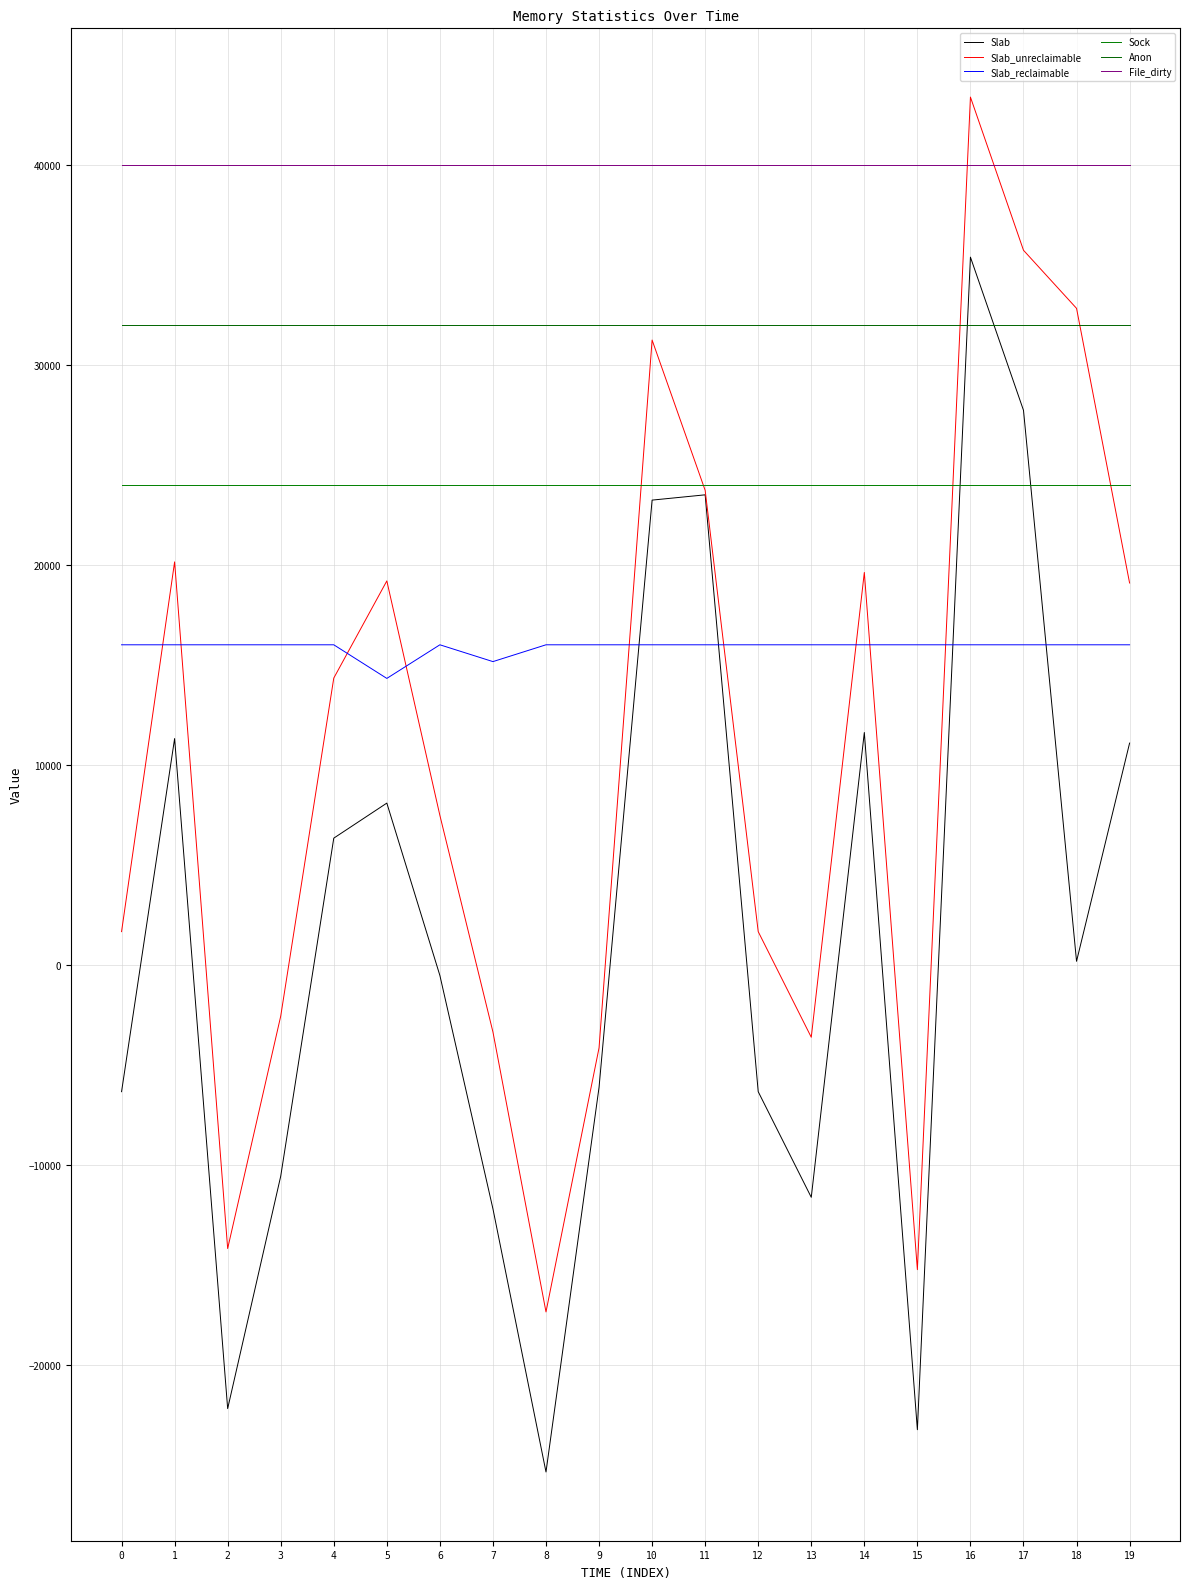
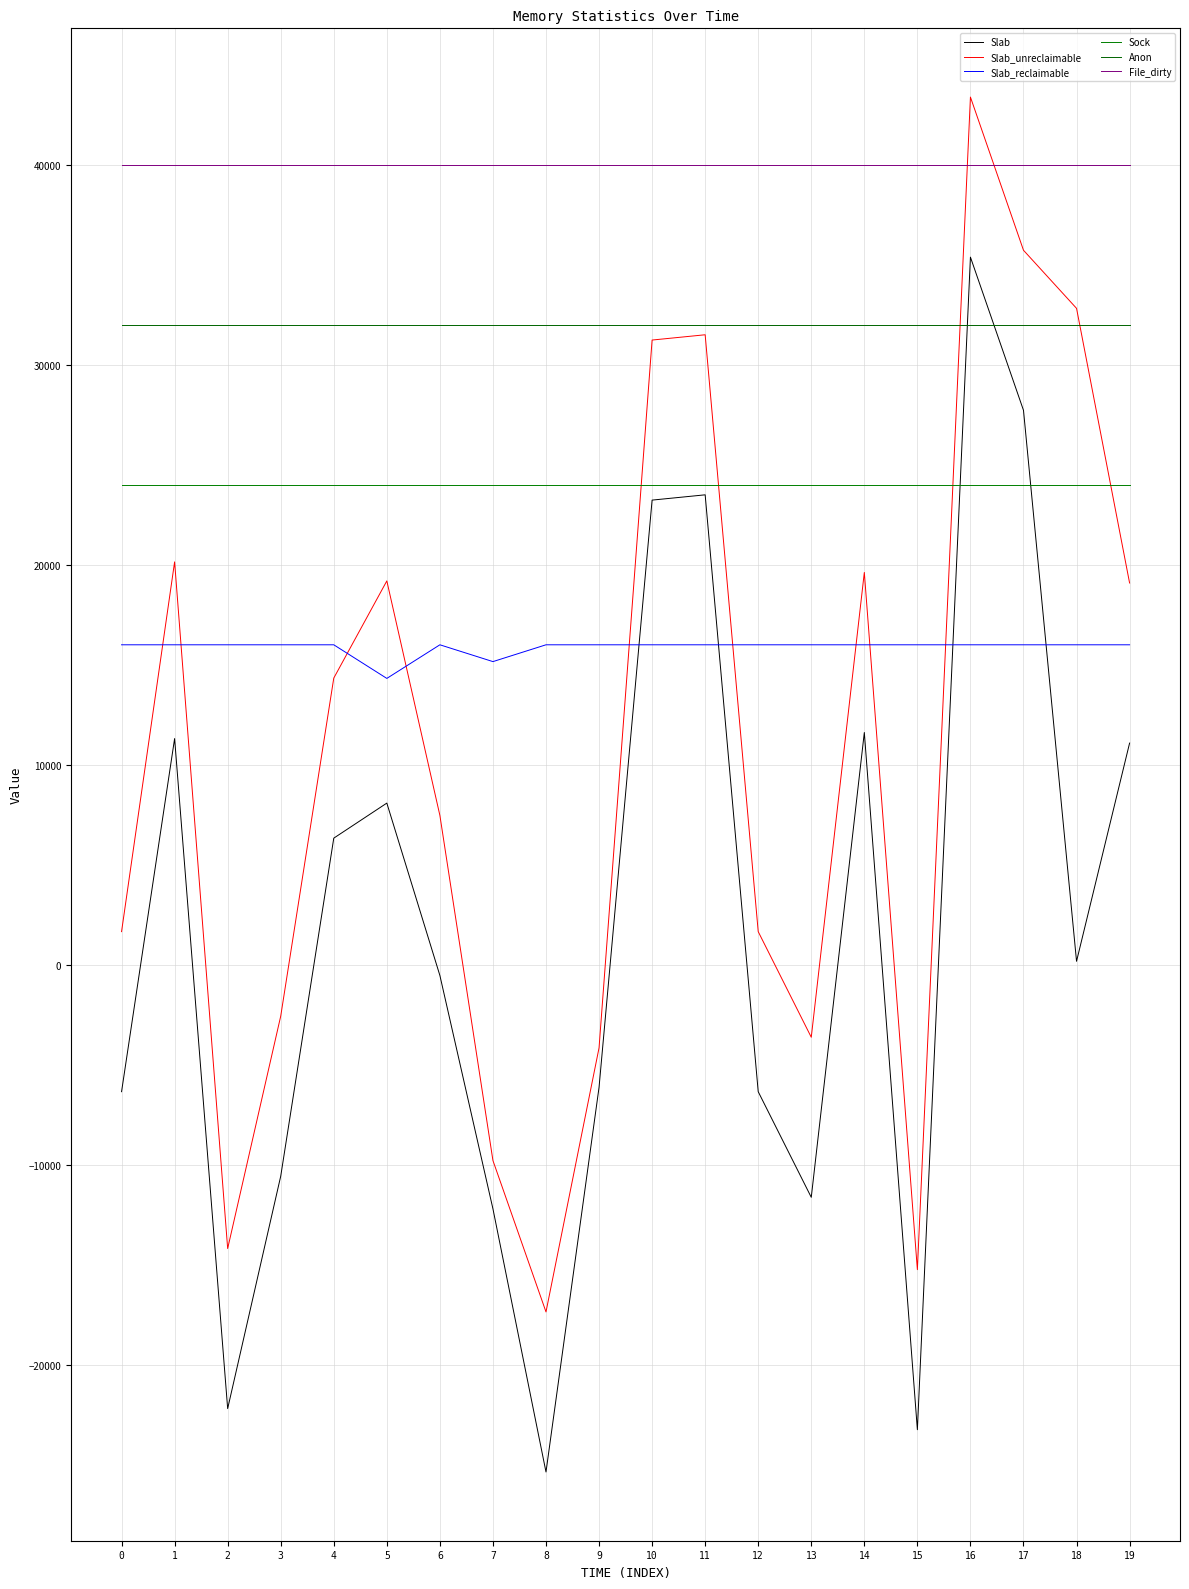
  {
    "Slab": {
      "0": -6300,
      "1": 11300,
      "2": -22200,
      "3": -10600,
      "4": 6300,
      "5": 8100,
      "6": -500,
      "7": -12200,
      "8": -25300,
      "9": -6100,
      "10": 23200,
      "11": 23500,
      "12": -6300,
      "13": -11600,
      "14": 11600,
      "15": -23200,
      "16": 35400,
      "17": 27700,
      "18": 200,
      "19": 11100
    },
    "Slab_unreclaimable": {
      "0": 1700,
      "1": 20100,
      "2": -14200,
      "3": -2600,
      "4": 14300,
      "5": 19200,
      "6": 7500,
-     "7": -3400,
+     "7": -9800,
      "8": -17300,
      "9": -4100,
      "10": 31200,
-     "11": 23700,
+     "11": 31500,
      "12": 1700,
      "13": -3600,
      "14": 19600,
      "15": -15200,
      "16": 43400,
      "17": 35700,
      "18": 32800,
      "19": 19100
    },
    "Slab_reclaimable": {
      "0": 16000,
      "1": 16000,
      "2": 16000,
      "3": 16000,
      "4": 16000,
      "5": 14300,
      "6": 16000,
      "7": 15200,
      "8": 16000,
      "9": 16000,
      "10": 16000,
      "11": 16000,
      "12": 16000,
      "13": 16000,
      "14": 16000,
      "15": 16000,
      "16": 16000,
      "17": 16000,
      "18": 16000,
      "19": 16000
    },
    "File_dirty": {
      "0": 40000,
      "1": 40000,
      "2": 40000,
      "3": 40000,
      "4": 40000,
      "5": 40000,
      "6": 40000,
      "7": 40000,
      "8": 40000,
      "9": 40000,
      "10": 40000,
      "11": 40000,
      "12": 40000,
      "13": 40000,
      "14": 40000,
      "15": 40000,
      "16": 40000,
      "17": 40000,
      "18": 40000,
      "19": 40000
    }
  }
